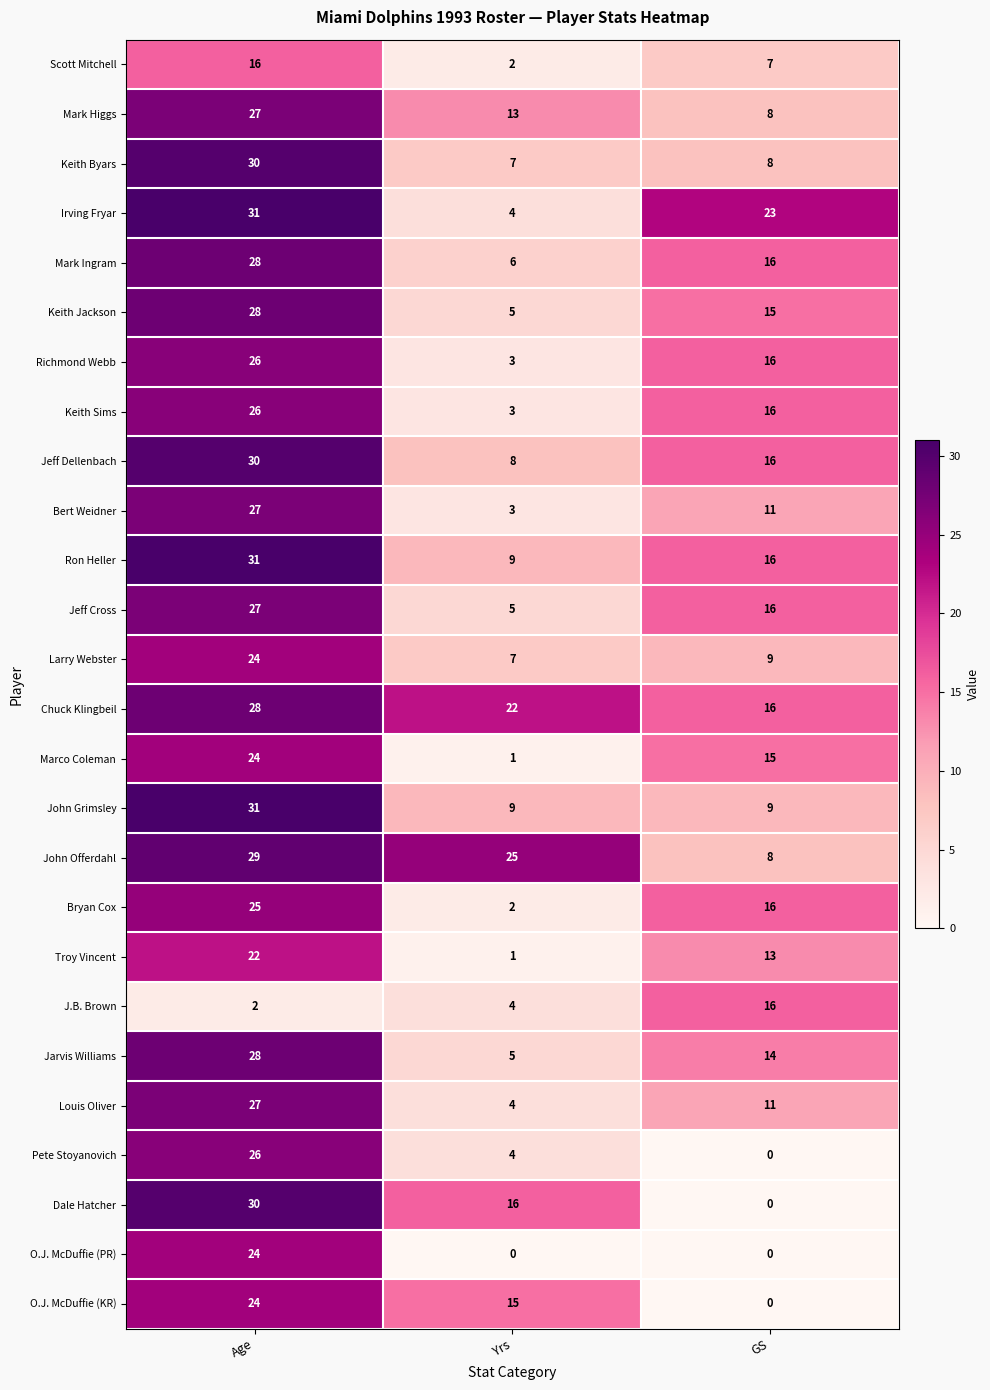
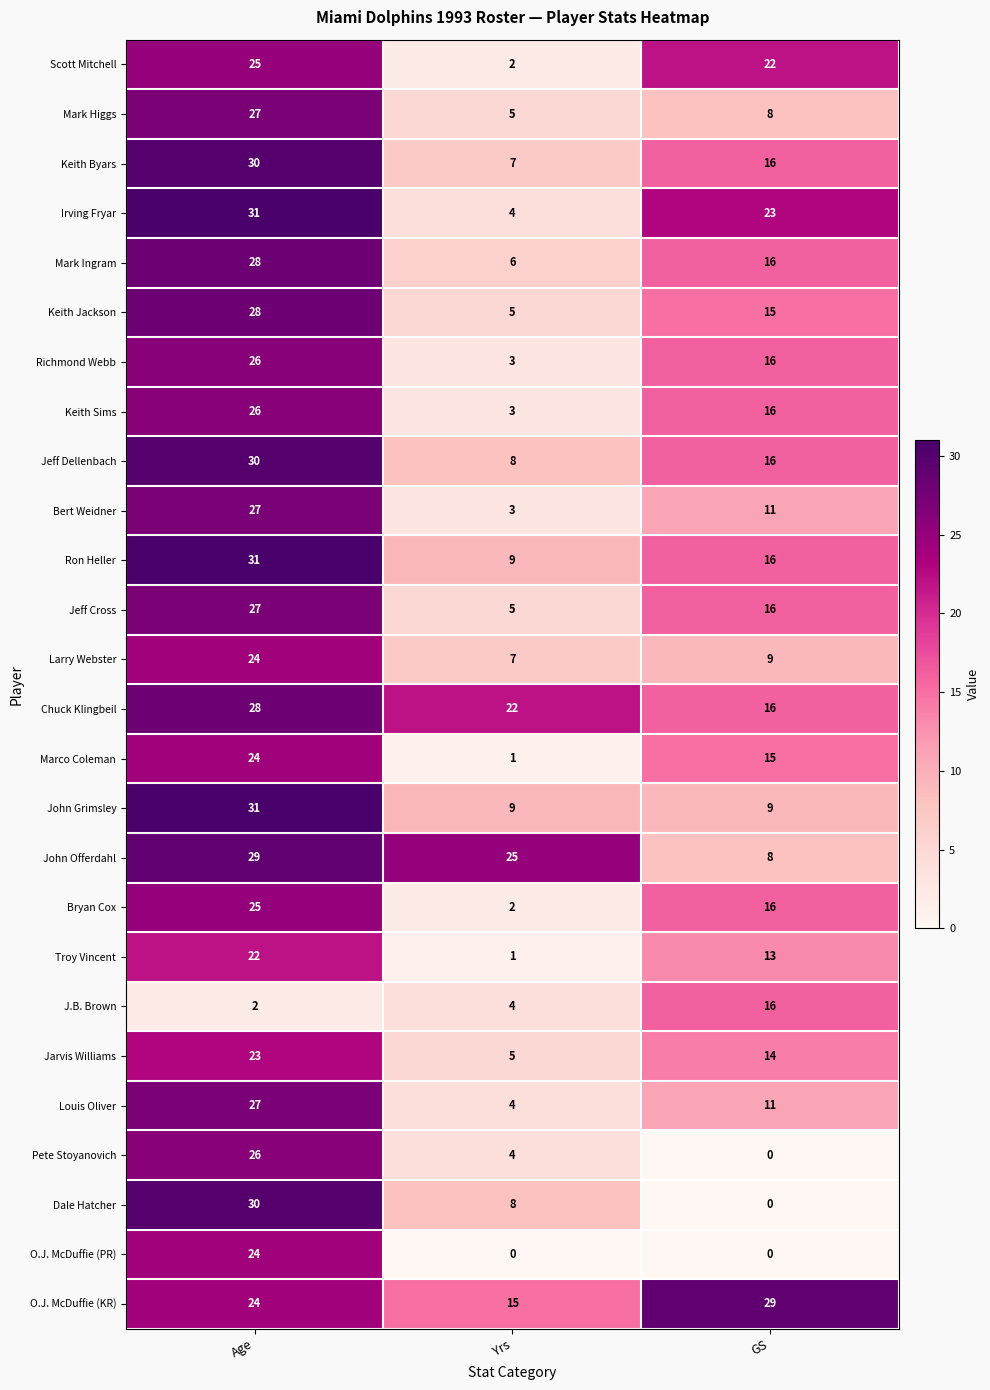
  {
    "Scott Mitchell": {
-     "Age": 16,
+     "Age": 25,
      "Yrs": 2,
-     "GS": 7
+     "GS": 22
    },
    "Mark Higgs": {
      "Age": 27,
-     "Yrs": 13,
+     "Yrs": 5,
      "GS": 8
    },
    "Keith Byars": {
      "Age": 30,
      "Yrs": 7,
-     "GS": 8
+     "GS": 16
    },
    "Irving Fryar": {
      "Age": 31,
      "Yrs": 4,
      "GS": 23
    },
    "Mark Ingram": {
      "Age": 28,
      "Yrs": 6,
      "GS": 16
    },
    "Keith Jackson": {
      "Age": 28,
      "Yrs": 5,
      "GS": 15
    },
    "Richmond Webb": {
      "Age": 26,
      "Yrs": 3,
      "GS": 16
    },
    "Keith Sims": {
      "Age": 26,
      "Yrs": 3,
      "GS": 16
    },
    "Jeff Dellenbach": {
      "Age": 30,
      "Yrs": 8,
      "GS": 16
    },
    "Bert Weidner": {
      "Age": 27,
      "Yrs": 3,
      "GS": 11
    },
    "Ron Heller": {
      "Age": 31,
      "Yrs": 9,
      "GS": 16
    },
    "Jeff Cross": {
      "Age": 27,
      "Yrs": 5,
      "GS": 16
    },
    "Larry Webster": {
      "Age": 24,
      "Yrs": 7,
      "GS": 9
    },
    "Chuck Klingbeil": {
      "Age": 28,
      "Yrs": 22,
      "GS": 16
    },
    "Marco Coleman": {
      "Age": 24,
      "Yrs": 1,
      "GS": 15
    },
    "John Grimsley": {
      "Age": 31,
      "Yrs": 9,
      "GS": 9
    },
    "John Offerdahl": {
      "Age": 29,
      "Yrs": 25,
      "GS": 8
    },
    "Bryan Cox": {
      "Age": 25,
      "Yrs": 2,
      "GS": 16
    },
    "Troy Vincent": {
      "Age": 22,
      "Yrs": 1,
      "GS": 13
    },
    "J.B. Brown": {
      "Age": 2,
      "Yrs": 4,
      "GS": 16
    },
    "Jarvis Williams": {
-     "Age": 28,
+     "Age": 23,
      "Yrs": 5,
      "GS": 14
    },
    "Louis Oliver": {
      "Age": 27,
      "Yrs": 4,
      "GS": 11
    },
    "Pete Stoyanovich": {
      "Age": 26,
      "Yrs": 4,
      "GS": 0
    },
    "Dale Hatcher": {
      "Age": 30,
-     "Yrs": 16,
+     "Yrs": 8,
      "GS": 0
    },
    "O.J. McDuffie (PR)": {
      "Age": 24,
      "Yrs": 0,
      "GS": 0
    },
    "O.J. McDuffie (KR)": {
      "Age": 24,
      "Yrs": 15,
-     "GS": 0
+     "GS": 29
    }
  }
